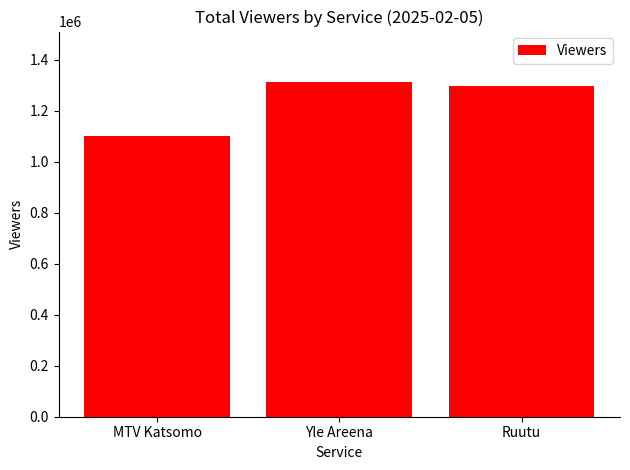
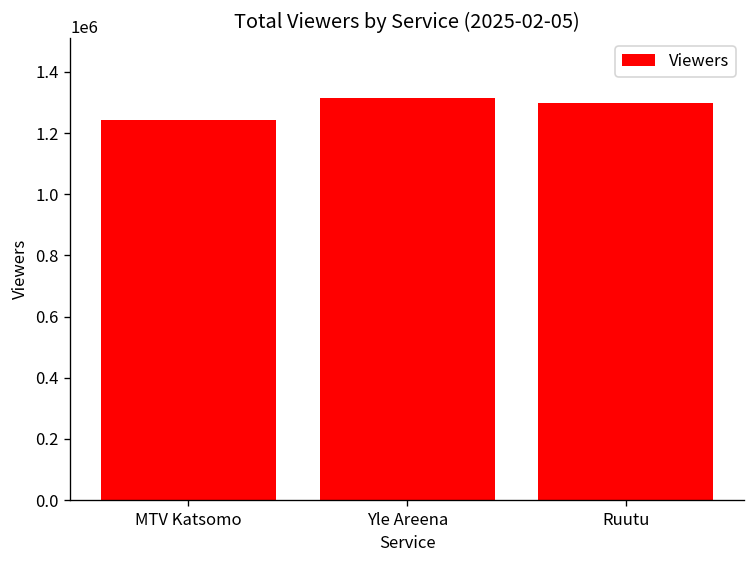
  {
-   "MTV Katsomo": 1100000,
+   "MTV Katsomo": 1240000,
    "Yle Areena": 1310000,
    "Ruutu": 1300000
  }
